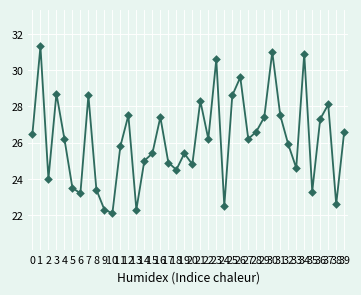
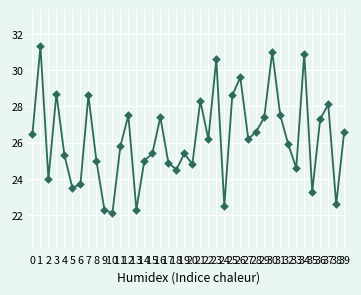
  {
    "0": 26.5,
    "1": 31.3,
    "2": 24.0,
    "3": 28.7,
-   "4": 26.2,
+   "4": 25.3,
    "5": 23.5,
-   "6": 23.2,
+   "6": 23.7,
    "7": 28.6,
-   "8": 23.4
+   "8": 25.0
  }
